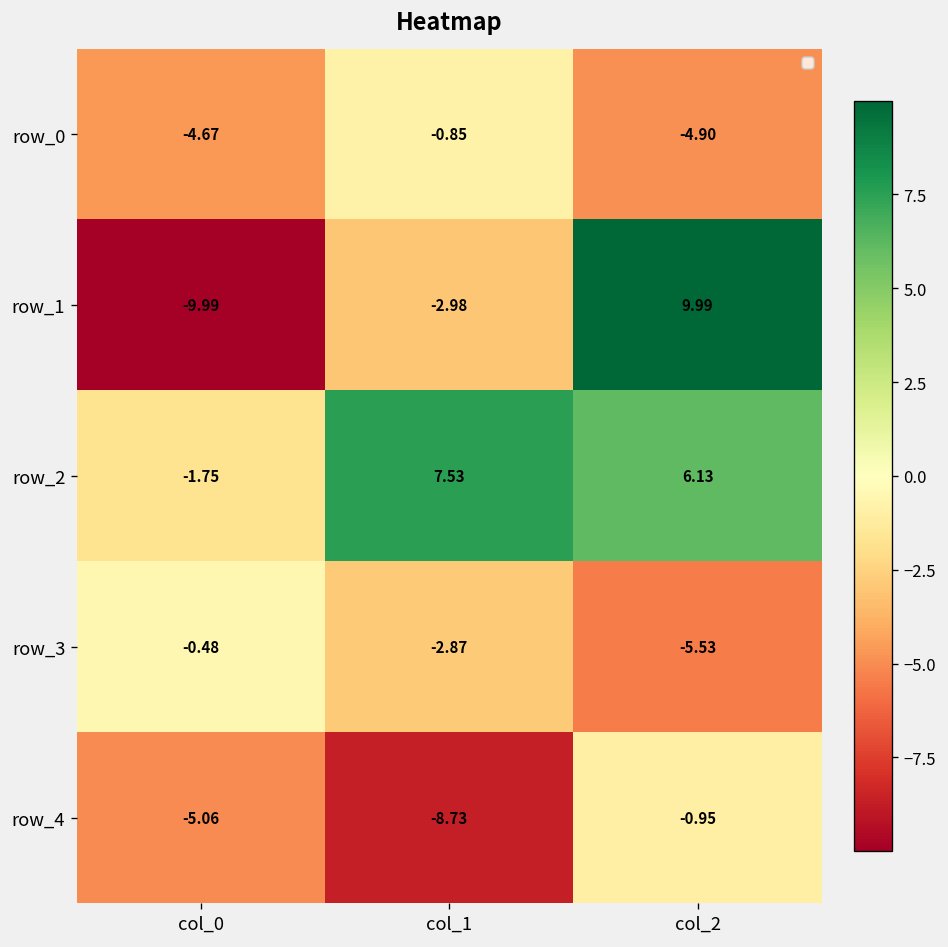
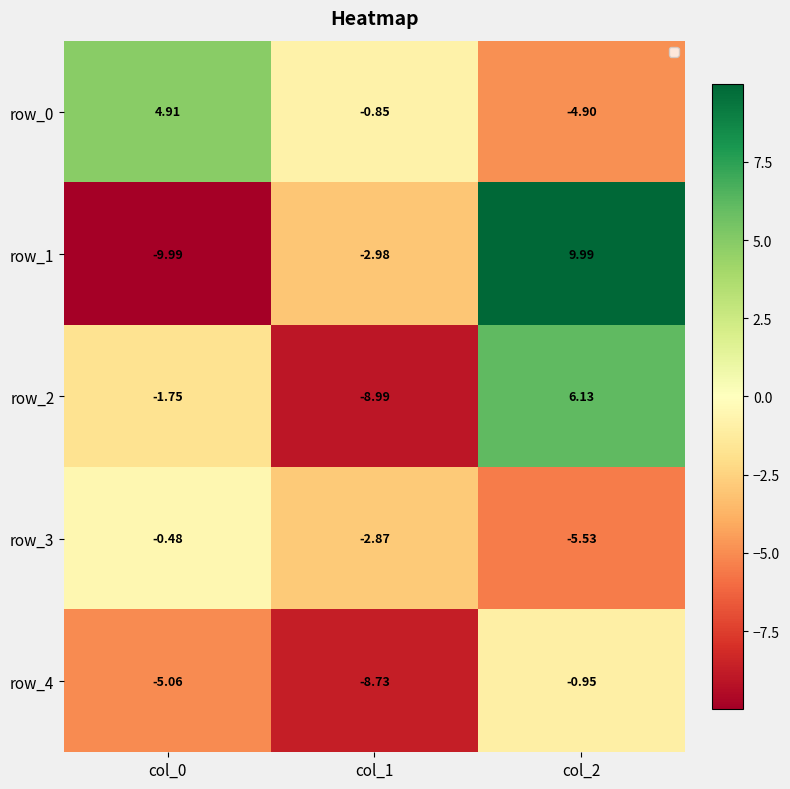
  {
    "row_0": {
-     "col_0": -4.67,
+     "col_0": 4.91,
      "col_1": -0.85,
      "col_2": -4.90
    },
    "row_1": {
      "col_0": -9.99,
      "col_1": -2.98,
      "col_2": 9.99
    },
    "row_2": {
      "col_0": -1.75,
-     "col_1": 7.53,
+     "col_1": -8.99,
      "col_2": 6.13
    },
    "row_3": {
      "col_0": -0.48,
      "col_1": -2.87,
      "col_2": -5.53
    },
    "row_4": {
      "col_0": -5.06,
      "col_1": -8.73,
      "col_2": -0.95
    }
  }
